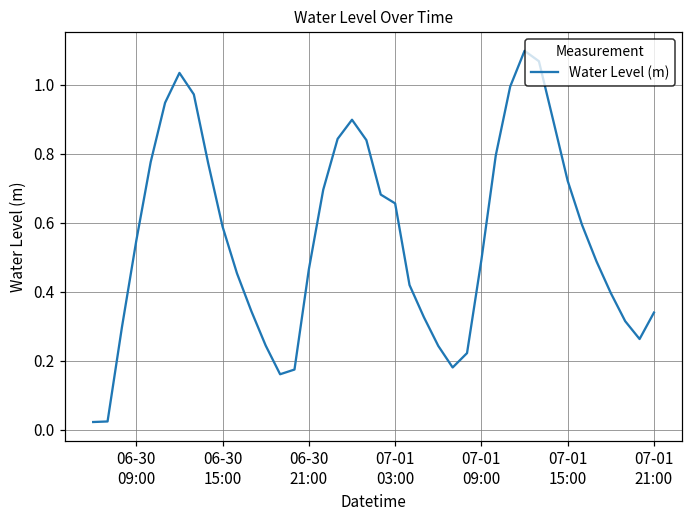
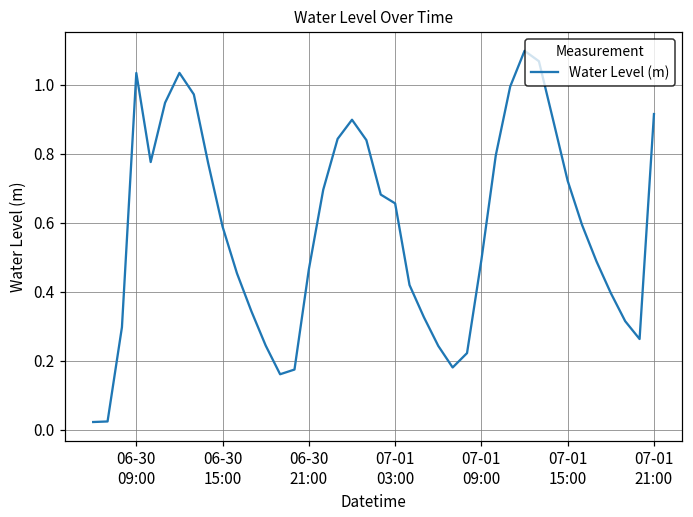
  {
-   "06-30 09:00": 0.55,
+   "06-30 09:00": 1.03,
    "06-30 15:00": 0.59,
    "06-30 21:00": 0.46,
    "07-01 03:00": 0.66,
    "07-01 09:00": 0.49,
    "07-01 15:00": 0.72,
-   "07-01 21:00": 0.34
+   "07-01 21:00": 0.91
  }
